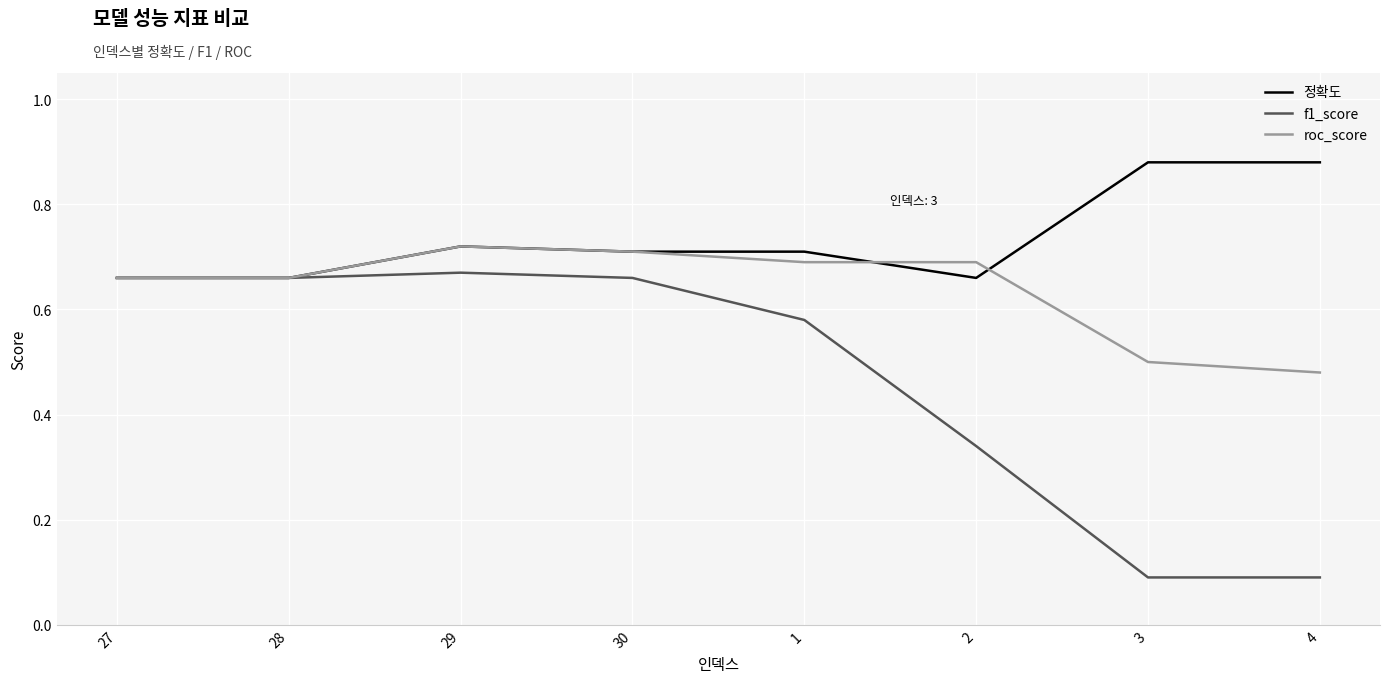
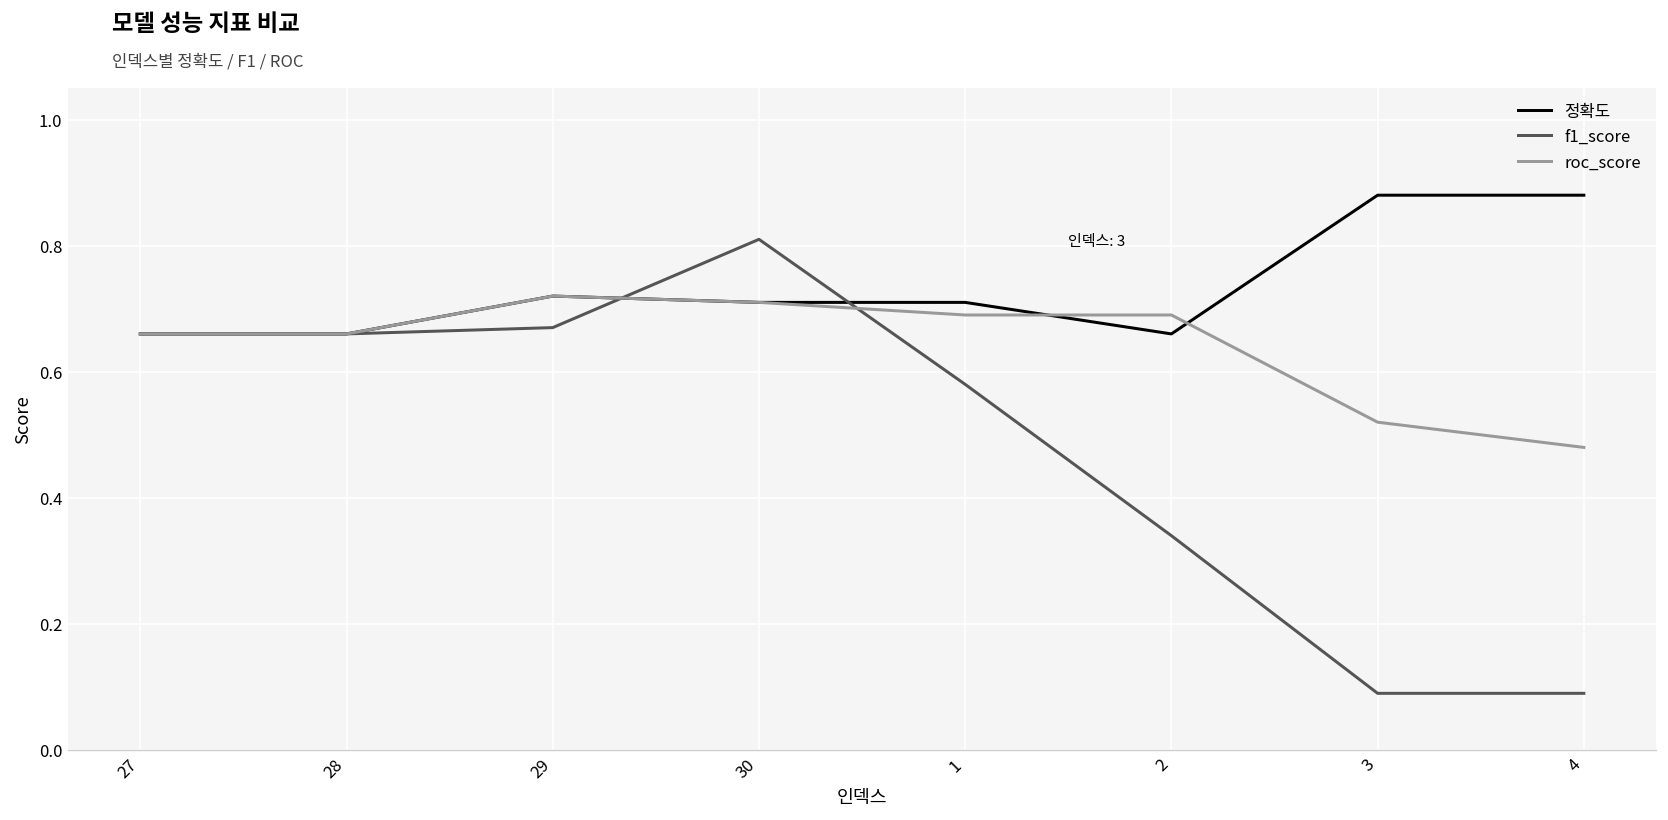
  {
    "정확도": {
      "1": 0.71,
      "2": 0.66,
      "3": 0.88,
      "4": 0.88
    },
    "f1_score": {
      "29": 0.67,
-     "30": 0.66,
+     "30": 0.81,
      "1": 0.58,
      "2": 0.34,
      "3": 0.09,
      "4": 0.09
    },
    "roc_score": {
      "1": 0.69,
      "2": 0.69,
-     "3": 0.50,
+     "3": 0.52,
      "4": 0.48
    }
  }
